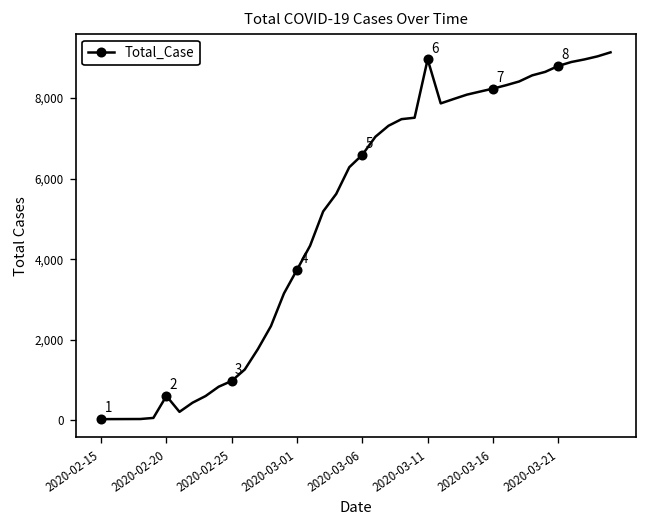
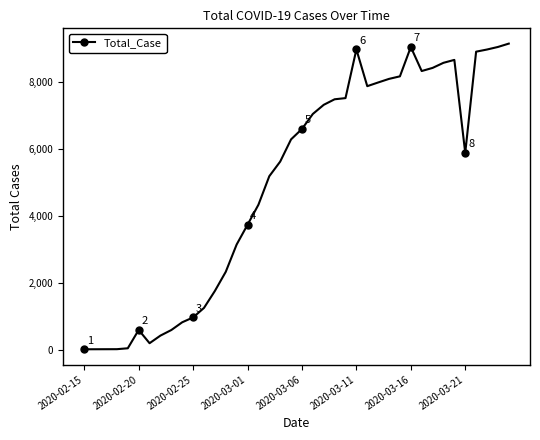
  {
    "2020-02-15": "0",
    "2020-02-25": "1,000",
    "2020-03-06": "6,600",
-   "2020-03-16": "8,200",
-   "2020-03-21": "8,800"
+   "2020-03-16": "9,000",
+   "2020-03-21": "5,900"
  }
